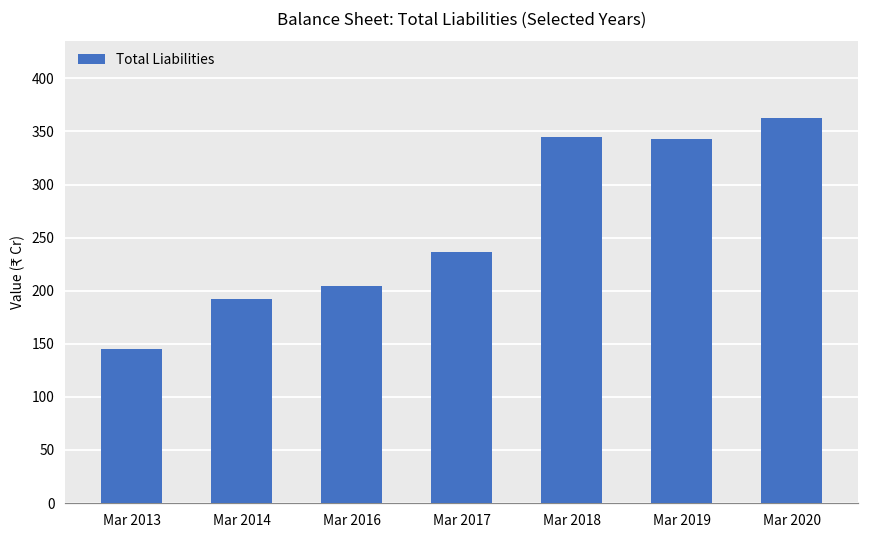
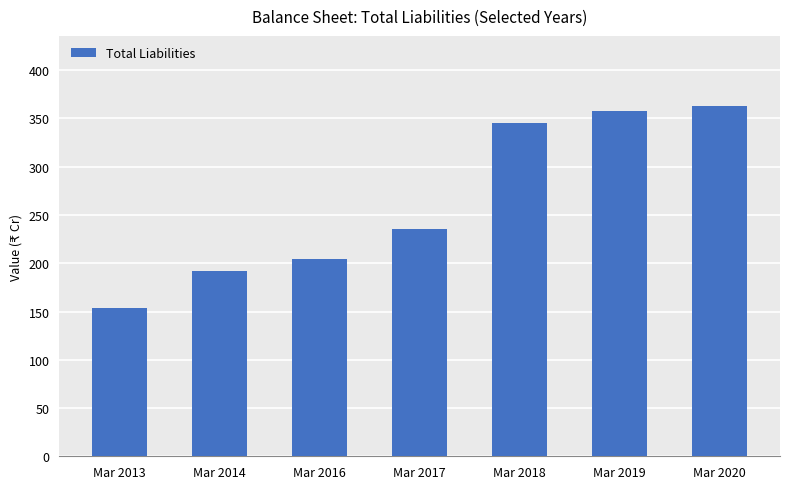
  {
-   "Mar 2013": 145,
+   "Mar 2013": 154,
    "Mar 2014": 190,
    "Mar 2016": 200,
    "Mar 2017": 240,
    "Mar 2018": 350,
-   "Mar 2019": 340,
+   "Mar 2019": 360,
    "Mar 2020": 360
  }
